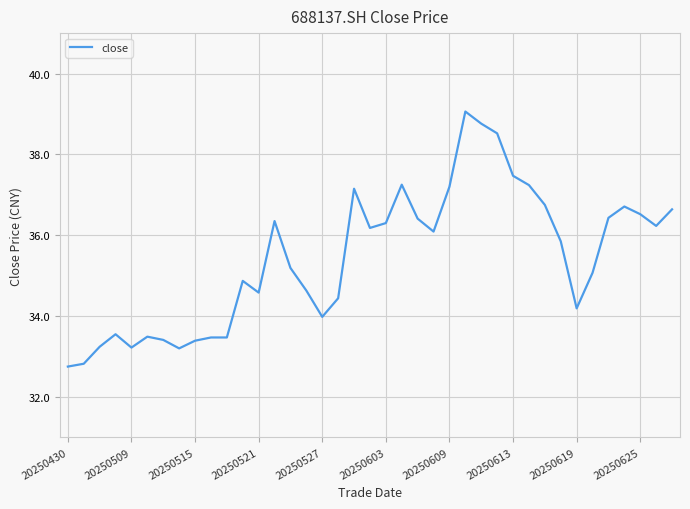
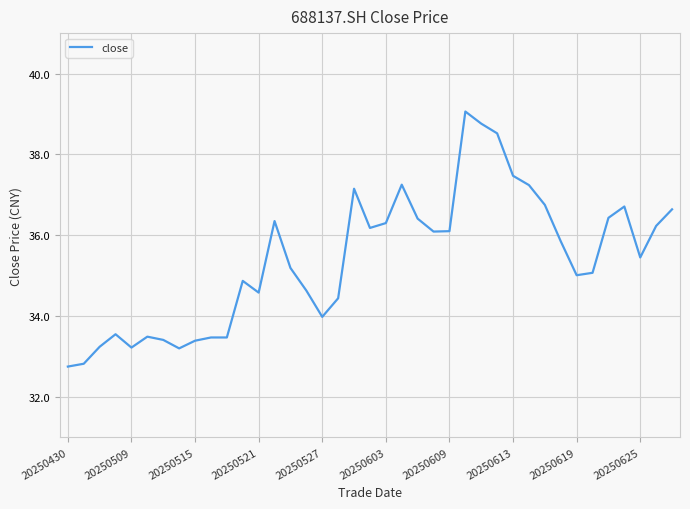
  {
    "20250430": 32.8,
    "20250509": 33.2,
    "20250515": 33.4,
    "20250521": 34.6,
    "20250527": 34.0,
    "20250603": 36.3,
-   "20250609": 37.2,
+   "20250609": 36.1,
    "20250613": 37.5,
-   "20250619": 34.2,
-   "20250625": 36.5
+   "20250619": 35.0,
+   "20250625": 35.5
  }
